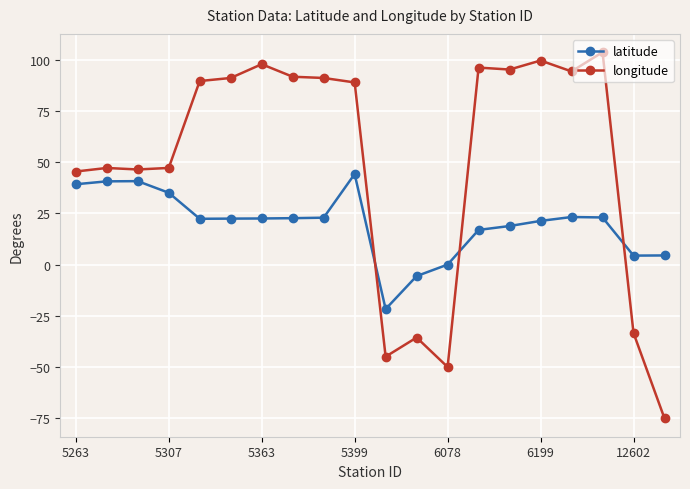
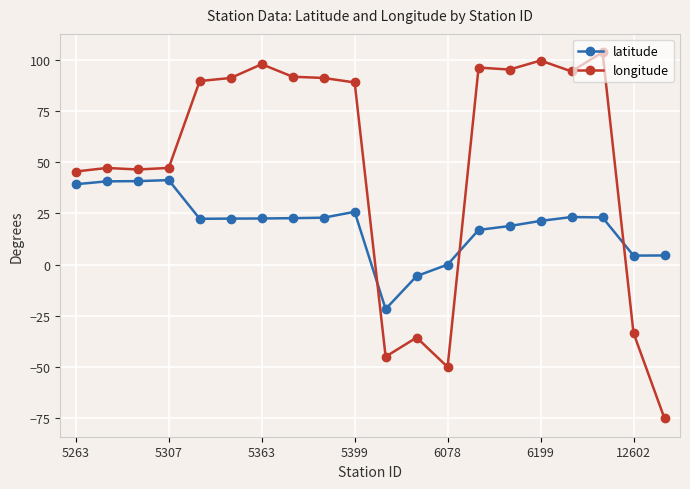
  {
    "latitude": {
      "5263": 39,
-     "5307": 35,
+     "5307": 41,
      "5363": 22,
-     "5399": 44,
+     "5399": 26,
      "6078": 0,
      "6199": 21,
      "12602": 4
    },
    "longitude": {
      "5263": 45,
      "5307": 47,
      "5363": 98,
      "5399": 89,
      "6078": -50,
      "6199": 100,
      "12602": -33
    }
  }
